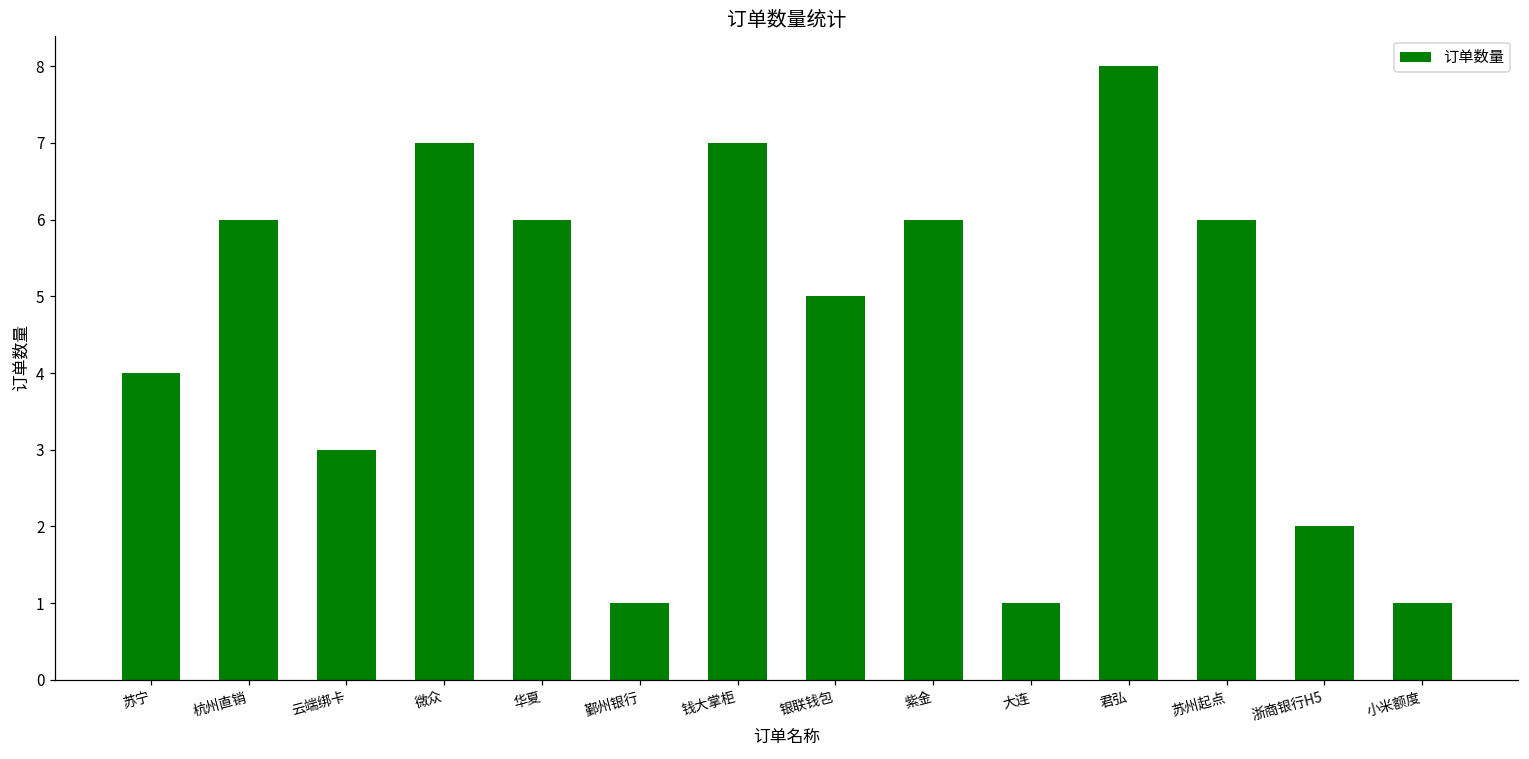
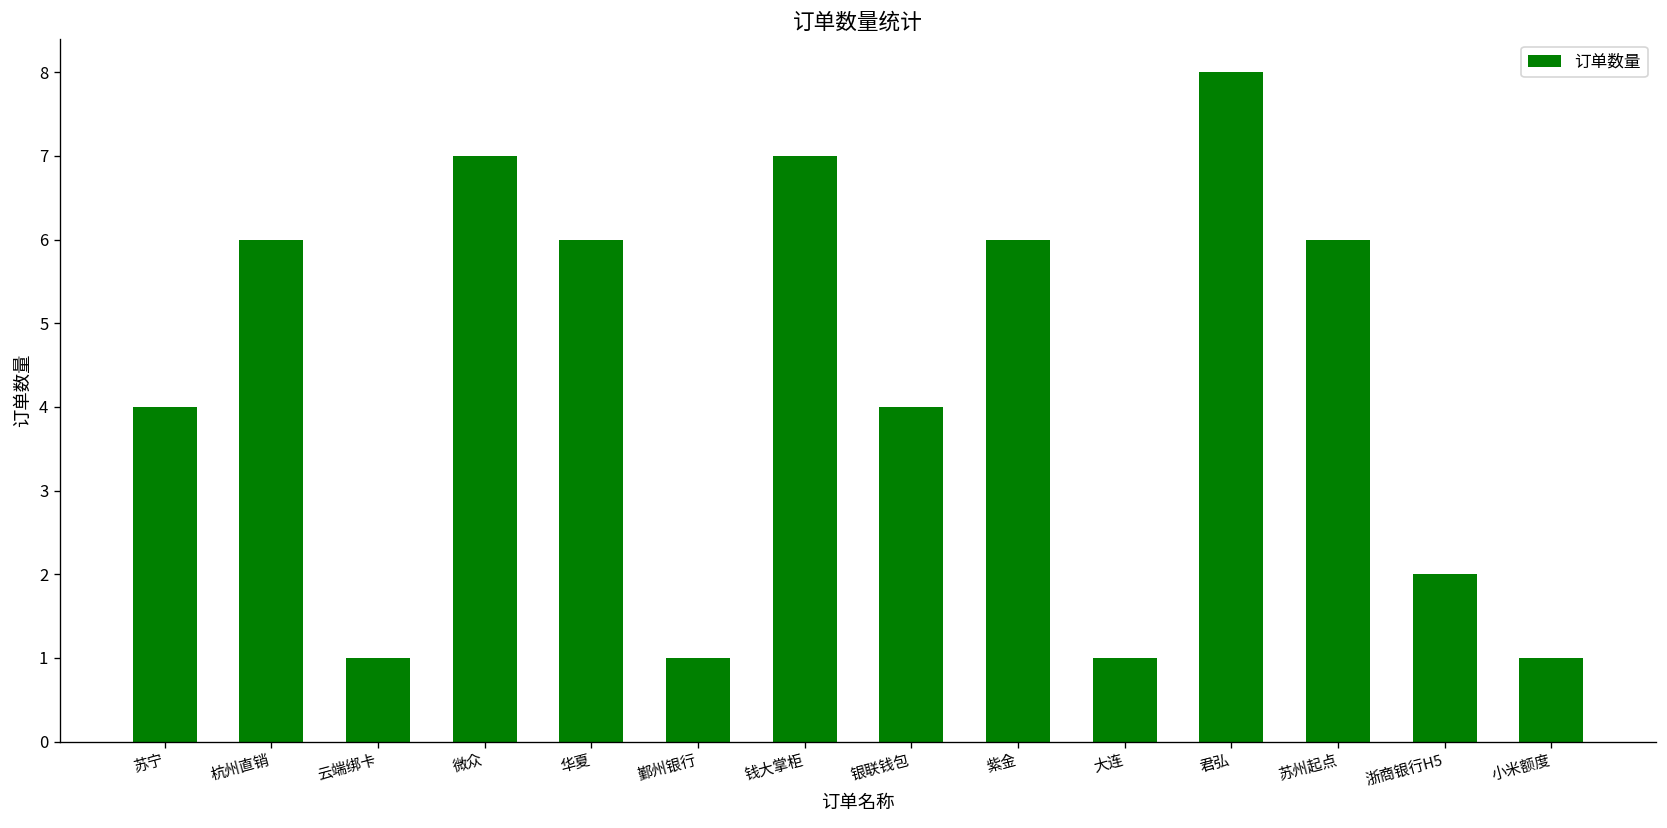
  {
    "苏宁": 4,
    "杭州直销": 6,
-   "云端绑卡": 3,
+   "云端绑卡": 1,
    "微众": 7,
    "华夏": 6,
    "鄞州银行": 1,
    "钱大掌柜": 7,
-   "银联钱包": 5,
+   "银联钱包": 4,
    "紫金": 6,
    "大连": 1,
    "君弘": 8,
    "苏州起点": 6,
    "浙商银行H5": 2,
    "小米额度": 1
  }
